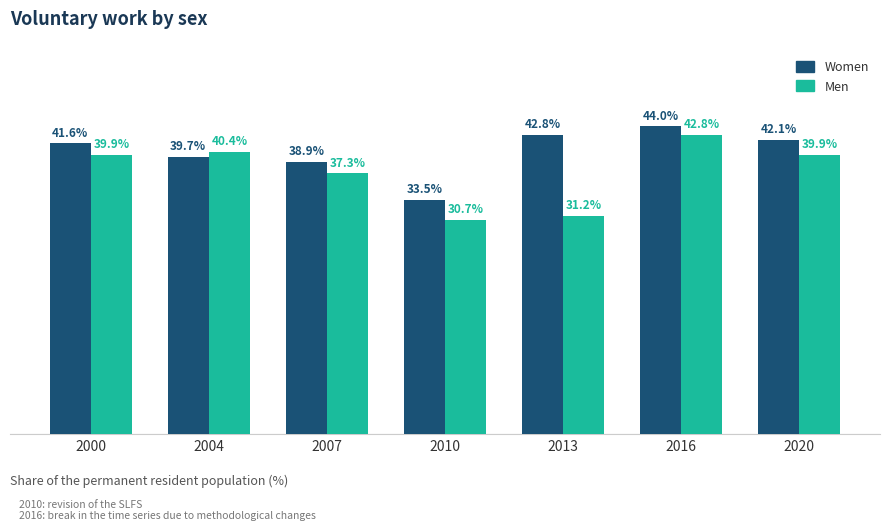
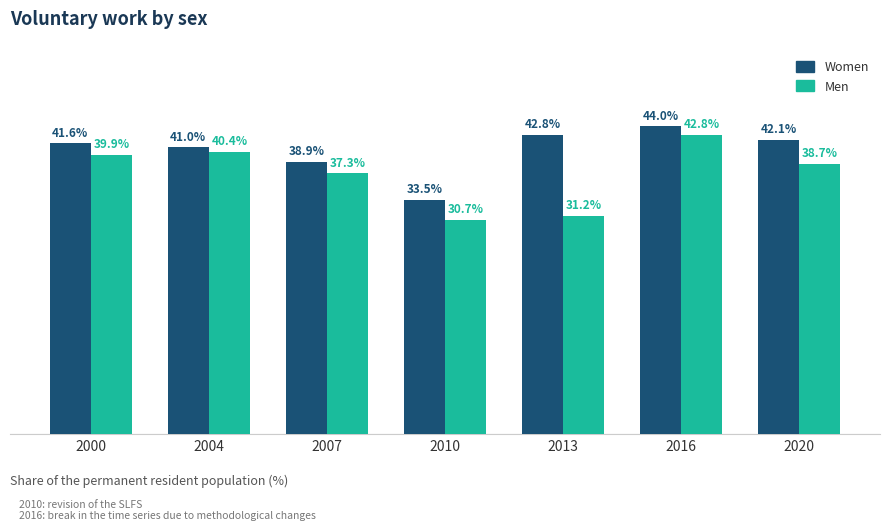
  {
    "Women": {
      "2000": "41.6%",
-     "2004": "39.7%",
+     "2004": "41.0%",
      "2007": "38.9%",
      "2010": "33.5%",
      "2013": "42.8%",
      "2016": "44.0%",
      "2020": "42.1%"
    },
    "Men": {
      "2000": "39.9%",
      "2004": "40.4%",
      "2007": "37.3%",
      "2010": "30.7%",
      "2013": "31.2%",
      "2016": "42.8%",
-     "2020": "39.9%"
+     "2020": "38.7%"
    }
  }
